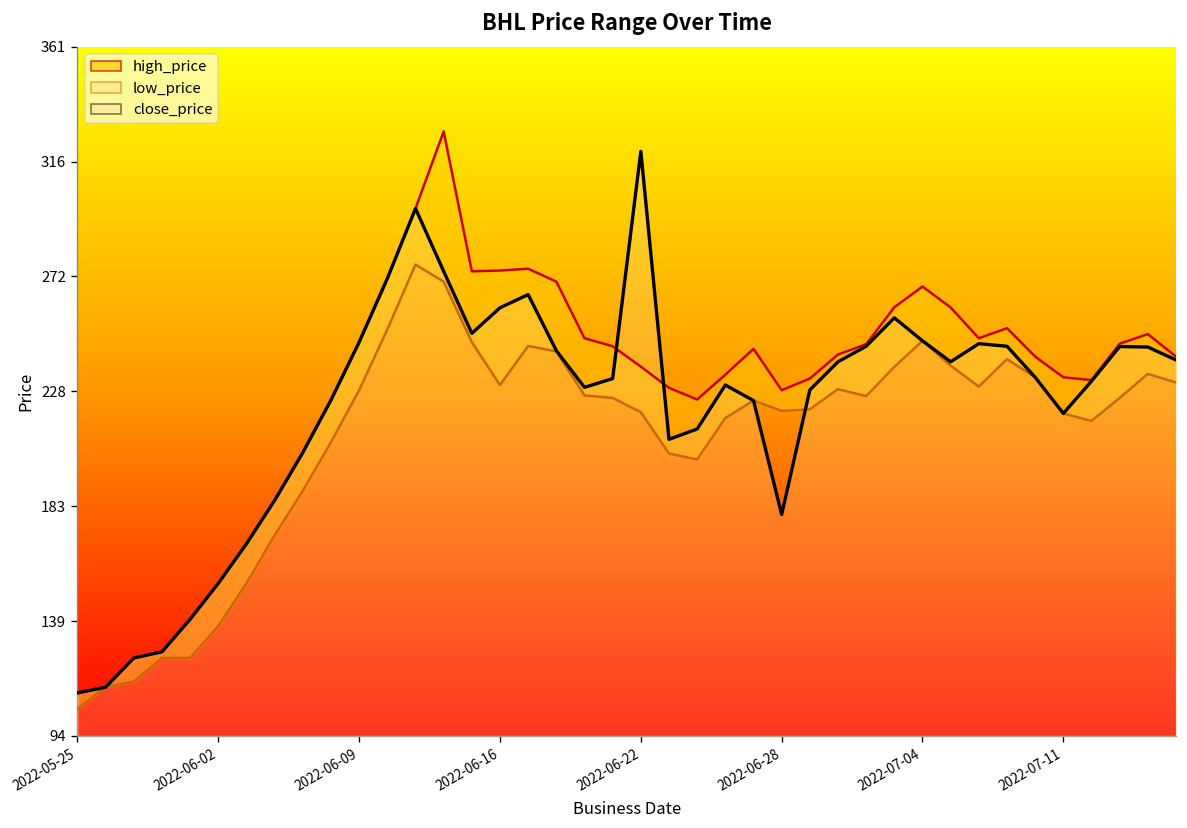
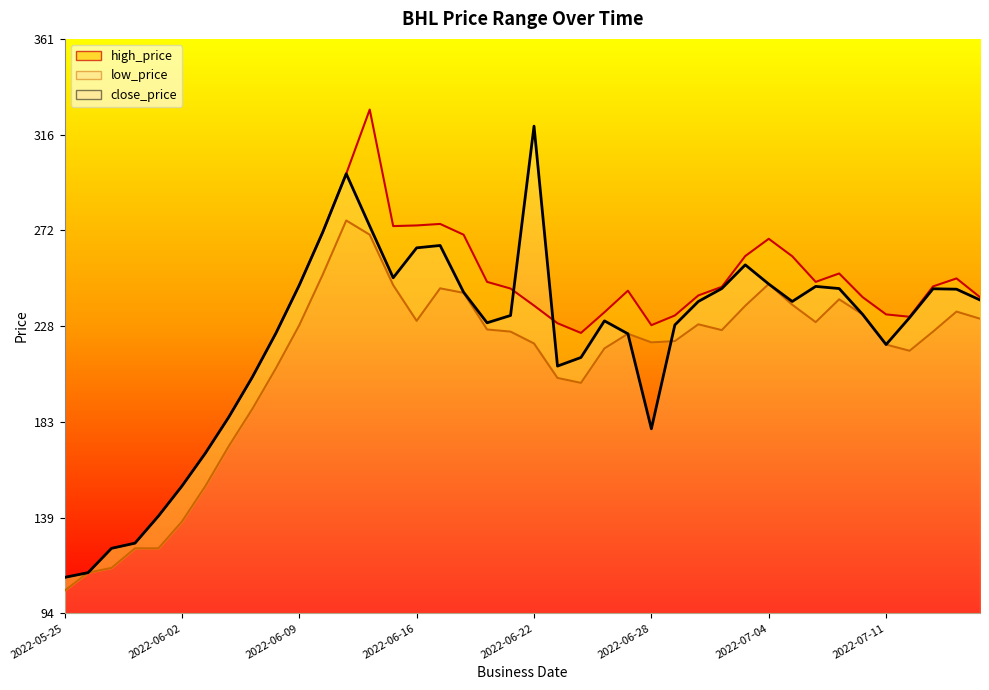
  {
    "close_price": {
-     "2022-06-16": 260,
+     "2022-06-16": 264,
      "2022-06-22": 320,
      "2022-06-28": 180
    }
  }
